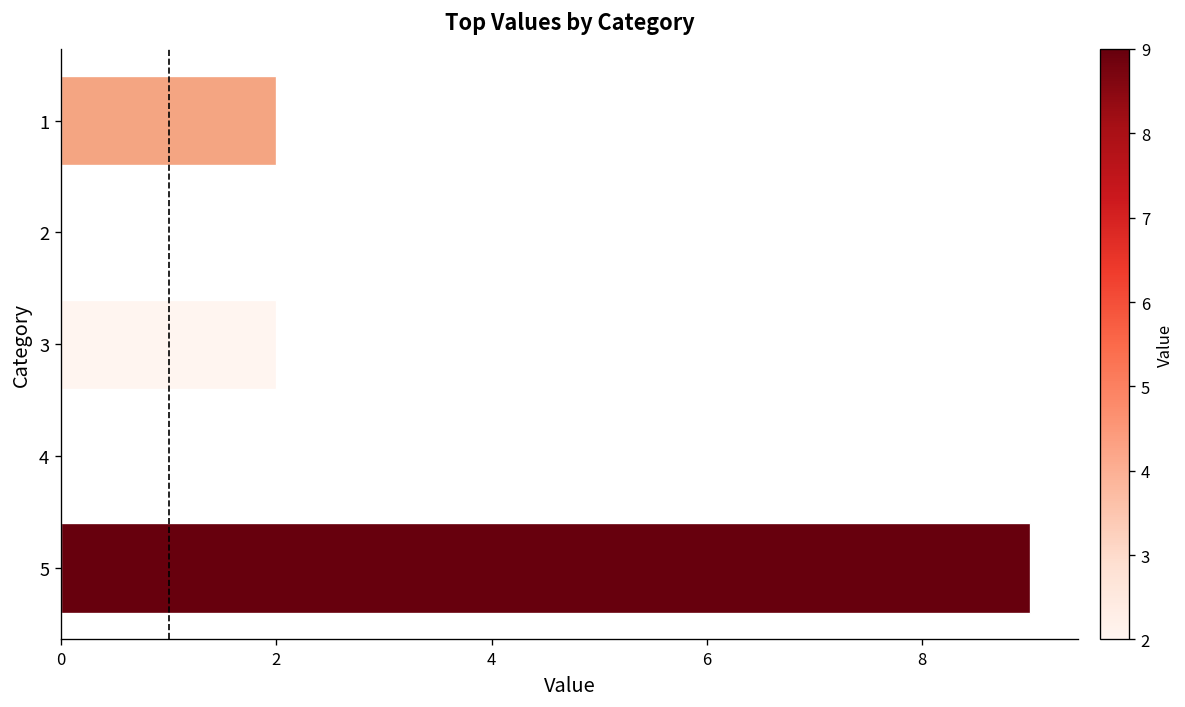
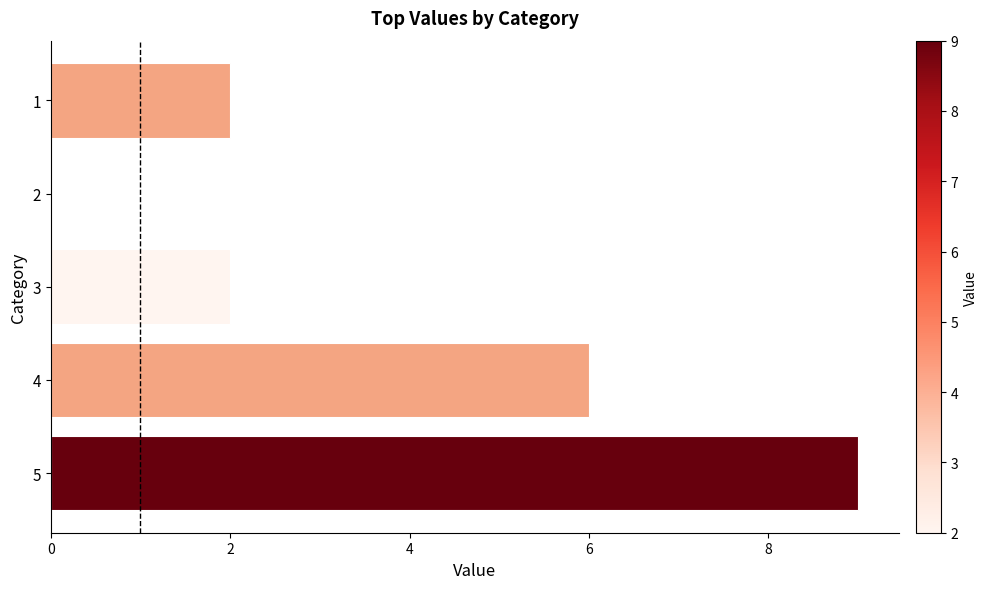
  {
    "1": 2,
    "2": 0,
    "3": 2,
-   "4": 0,
+   "4": 6,
    "5": 9
  }
